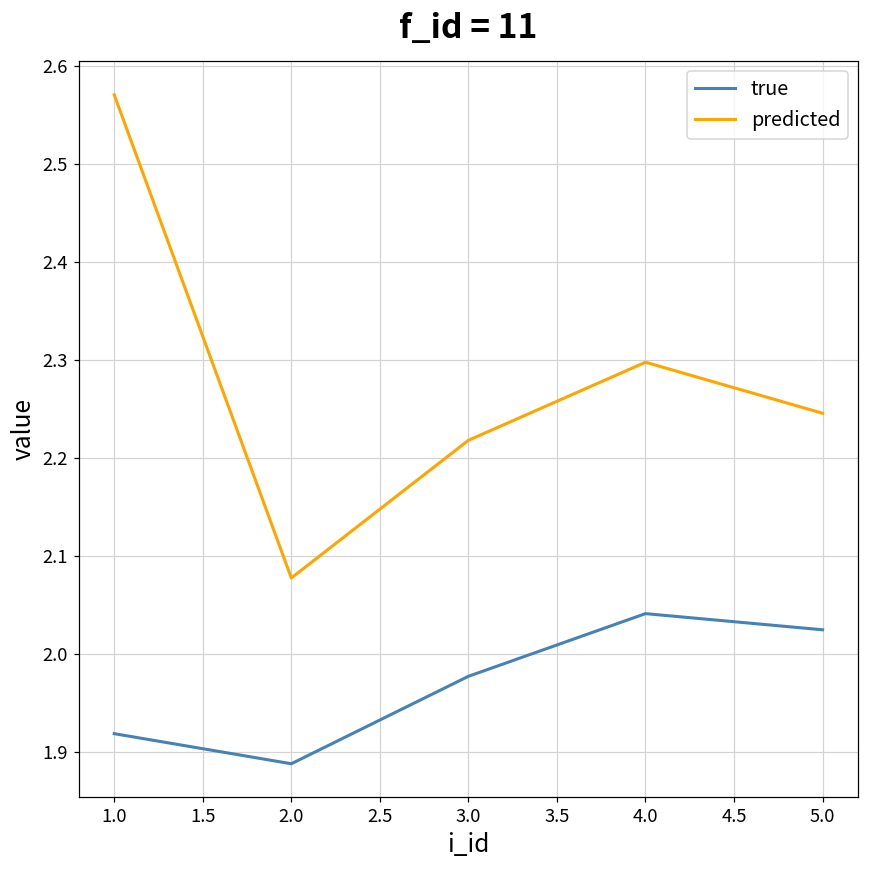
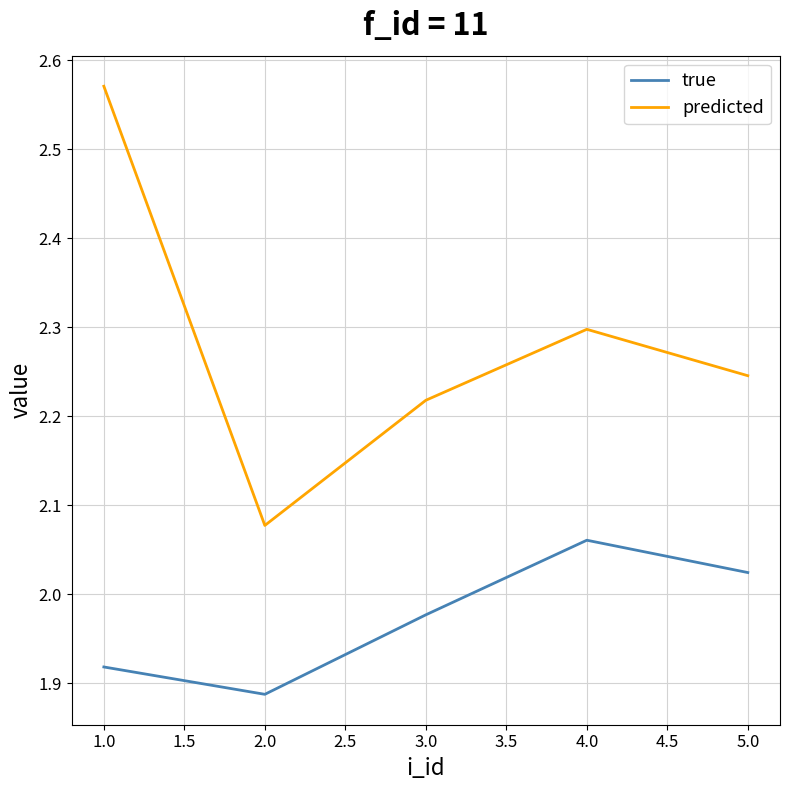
  {
    "true": {
      "1.0": 1.92,
      "2.0": 1.89,
      "3.0": 1.98,
-     "4.0": 2.04,
+     "4.0": 2.06,
      "5.0": 2.02
    },
    "predicted": {
      "1.0": 2.57,
      "2.0": 2.08,
      "3.0": 2.22,
      "4.0": 2.30,
      "5.0": 2.25
    }
  }
